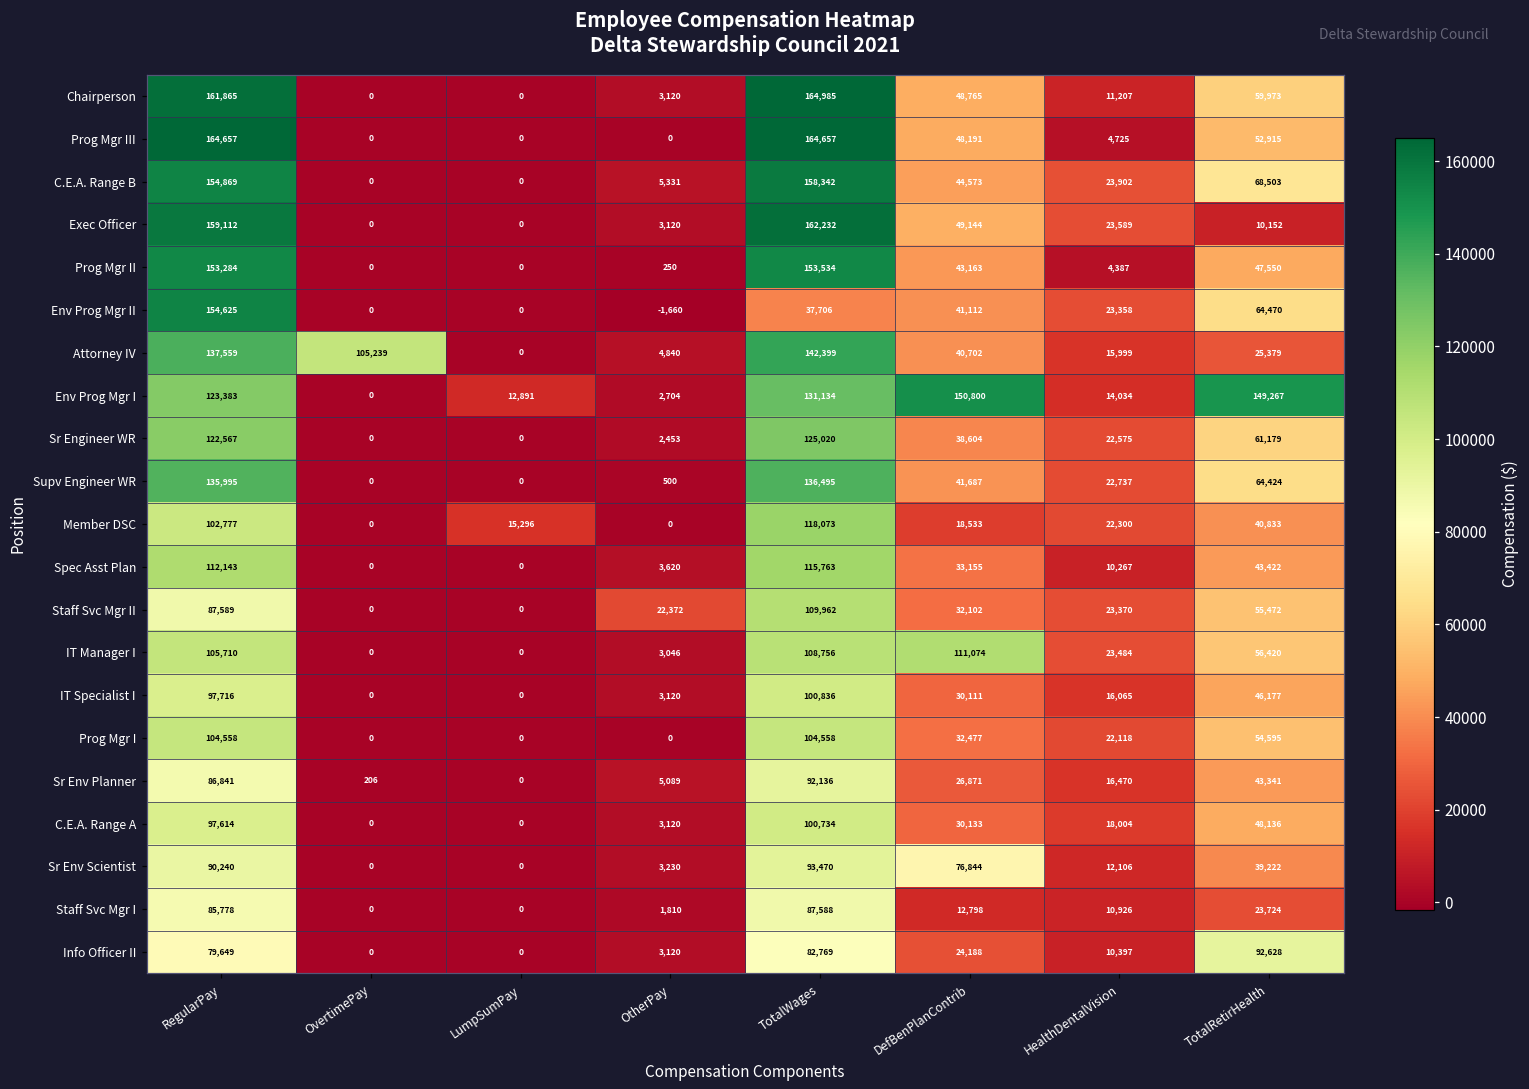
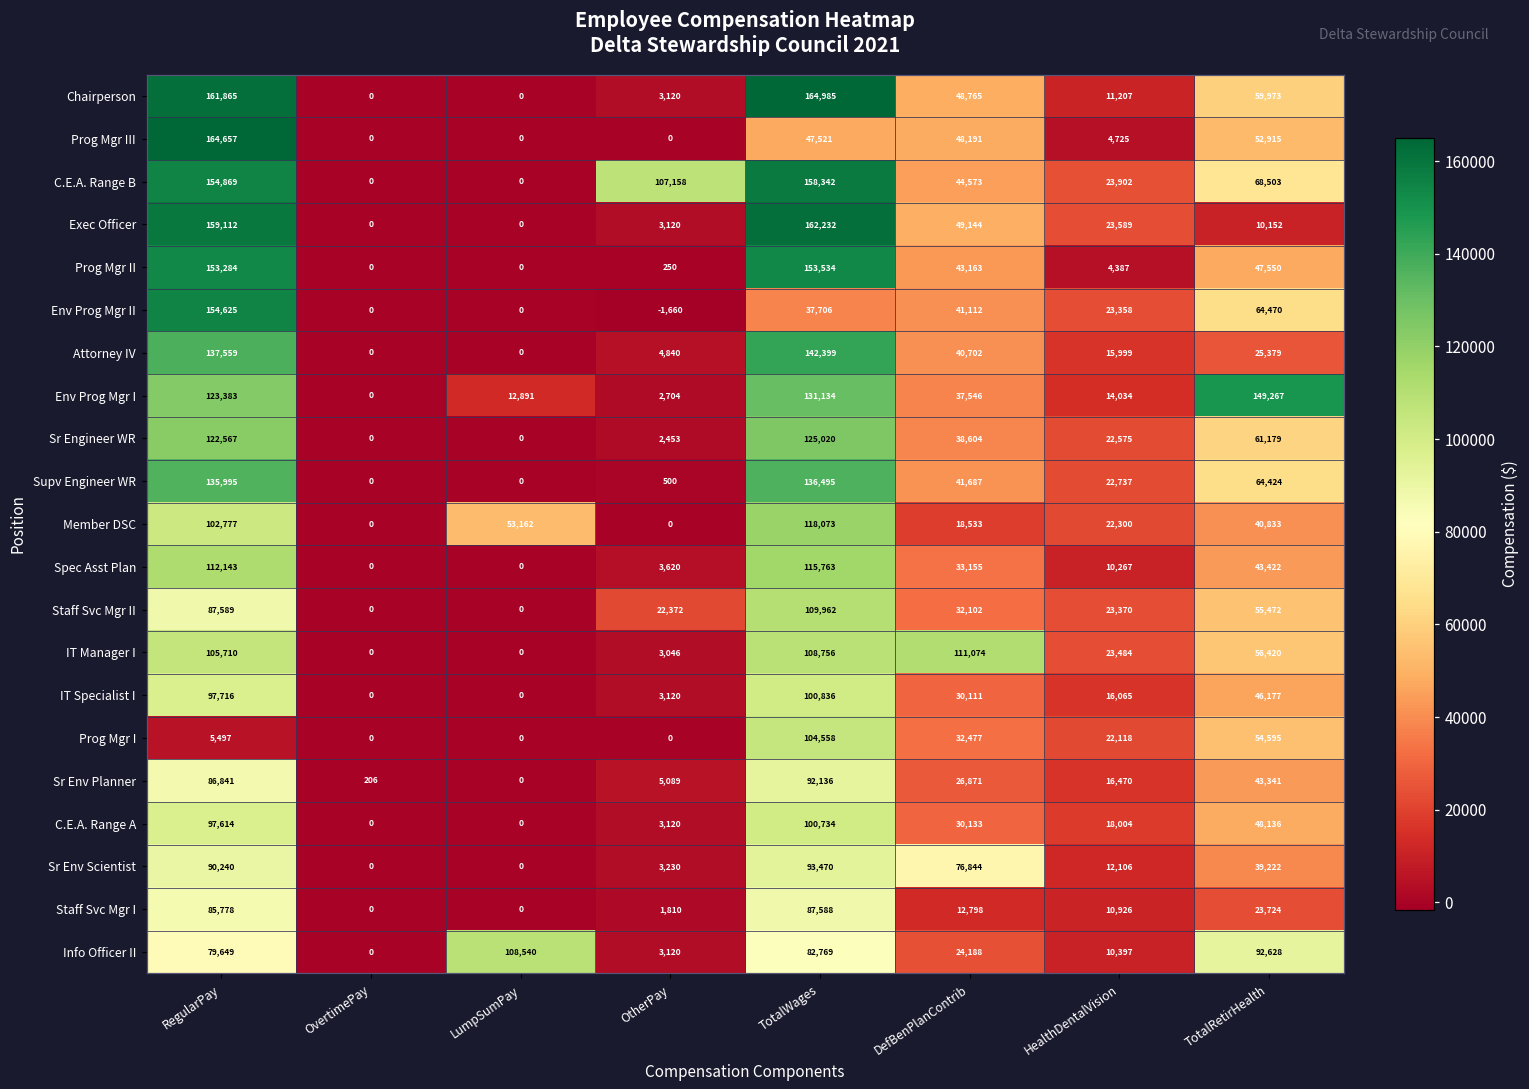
  {
    "Chairperson": {
      "RegularPay": "161,865",
      "OvertimePay": "0",
      "LumpSumPay": "0",
      "OtherPay": "3,120",
      "TotalWages": "164,985",
      "DefBenPlanContrib": "48,765",
      "HealthDentalVision": "11,207",
      "TotalRetirHealth": "59,973"
    },
    "Prog Mgr III": {
      "RegularPay": "164,657",
      "OvertimePay": "0",
      "LumpSumPay": "0",
      "OtherPay": "0",
-     "TotalWages": "164,657",
+     "TotalWages": "47,521",
      "DefBenPlanContrib": "48,191",
      "HealthDentalVision": "4,725",
      "TotalRetirHealth": "52,915"
    },
    "C.E.A. Range B": {
      "RegularPay": "154,869",
      "OvertimePay": "0",
      "LumpSumPay": "0",
-     "OtherPay": "5,331",
+     "OtherPay": "107,158",
      "TotalWages": "158,342",
      "DefBenPlanContrib": "44,573",
      "HealthDentalVision": "23,902",
      "TotalRetirHealth": "68,503"
    },
    "Exec Officer": {
      "RegularPay": "159,112",
      "OvertimePay": "0",
      "LumpSumPay": "0",
      "OtherPay": "3,120",
      "TotalWages": "162,232",
      "DefBenPlanContrib": "49,144",
      "HealthDentalVision": "23,589",
      "TotalRetirHealth": "10,152"
    },
    "Prog Mgr II": {
      "RegularPay": "153,284",
      "OvertimePay": "0",
      "LumpSumPay": "0",
      "OtherPay": "250",
      "TotalWages": "153,534",
      "DefBenPlanContrib": "43,163",
      "HealthDentalVision": "4,387",
      "TotalRetirHealth": "47,550"
    },
    "Env Prog Mgr II": {
      "RegularPay": "154,625",
      "OvertimePay": "0",
      "LumpSumPay": "0",
      "OtherPay": "-1,660",
      "TotalWages": "37,706",
      "DefBenPlanContrib": "41,112",
      "HealthDentalVision": "23,358",
      "TotalRetirHealth": "64,470"
    },
    "Attorney IV": {
      "RegularPay": "137,559",
-     "OvertimePay": "105,239",
+     "OvertimePay": "0",
      "LumpSumPay": "0",
      "OtherPay": "4,840",
      "TotalWages": "142,399",
      "DefBenPlanContrib": "40,702",
      "HealthDentalVision": "15,999",
      "TotalRetirHealth": "25,379"
    },
    "Env Prog Mgr I": {
      "RegularPay": "123,383",
      "OvertimePay": "0",
      "LumpSumPay": "12,891",
      "OtherPay": "2,704",
      "TotalWages": "131,134",
-     "DefBenPlanContrib": "150,800",
+     "DefBenPlanContrib": "37,546",
      "HealthDentalVision": "14,034",
      "TotalRetirHealth": "149,267"
    },
    "Sr Engineer WR": {
      "RegularPay": "122,567",
      "OvertimePay": "0",
      "LumpSumPay": "0",
      "OtherPay": "2,453",
      "TotalWages": "125,020",
      "DefBenPlanContrib": "38,604",
      "HealthDentalVision": "22,575",
      "TotalRetirHealth": "61,179"
    },
    "Supv Engineer WR": {
      "RegularPay": "135,995",
      "OvertimePay": "0",
      "LumpSumPay": "0",
      "OtherPay": "500",
      "TotalWages": "136,495",
      "DefBenPlanContrib": "41,687",
      "HealthDentalVision": "22,737",
      "TotalRetirHealth": "64,424"
    },
    "Member DSC": {
      "RegularPay": "102,777",
      "OvertimePay": "0",
-     "LumpSumPay": "15,296",
+     "LumpSumPay": "53,162",
      "OtherPay": "0",
      "TotalWages": "118,073",
      "DefBenPlanContrib": "18,533",
      "HealthDentalVision": "22,300",
      "TotalRetirHealth": "40,833"
    },
    "Spec Asst Plan": {
      "RegularPay": "112,143",
      "OvertimePay": "0",
      "LumpSumPay": "0",
      "OtherPay": "3,620",
      "TotalWages": "115,763",
      "DefBenPlanContrib": "33,155",
      "HealthDentalVision": "10,267",
      "TotalRetirHealth": "43,422"
    },
    "Staff Svc Mgr II": {
      "RegularPay": "87,589",
      "OvertimePay": "0",
      "LumpSumPay": "0",
      "OtherPay": "22,372",
      "TotalWages": "109,962",
      "DefBenPlanContrib": "32,102",
      "HealthDentalVision": "23,370",
      "TotalRetirHealth": "55,472"
    },
    "IT Manager I": {
      "RegularPay": "105,710",
      "OvertimePay": "0",
      "LumpSumPay": "0",
      "OtherPay": "3,046",
      "TotalWages": "108,756",
      "DefBenPlanContrib": "111,074",
      "HealthDentalVision": "23,484",
      "TotalRetirHealth": "56,420"
    },
    "IT Specialist I": {
      "RegularPay": "97,716",
      "OvertimePay": "0",
      "LumpSumPay": "0",
      "OtherPay": "3,120",
      "TotalWages": "100,836",
      "DefBenPlanContrib": "30,111",
      "HealthDentalVision": "16,065",
      "TotalRetirHealth": "46,177"
    },
    "Prog Mgr I": {
-     "RegularPay": "104,558",
+     "RegularPay": "5,497",
      "OvertimePay": "0",
      "LumpSumPay": "0",
      "OtherPay": "0",
      "TotalWages": "104,558",
      "DefBenPlanContrib": "32,477",
      "HealthDentalVision": "22,118",
      "TotalRetirHealth": "54,595"
    },
    "Sr Env Planner": {
      "RegularPay": "86,841",
      "OvertimePay": "206",
      "LumpSumPay": "0",
      "OtherPay": "5,089",
      "TotalWages": "92,136",
      "DefBenPlanContrib": "26,871",
      "HealthDentalVision": "16,470",
      "TotalRetirHealth": "43,341"
    },
    "C.E.A. Range A": {
      "RegularPay": "97,614",
      "OvertimePay": "0",
      "LumpSumPay": "0",
      "OtherPay": "3,120",
      "TotalWages": "100,734",
      "DefBenPlanContrib": "30,133",
      "HealthDentalVision": "18,004",
      "TotalRetirHealth": "48,136"
    },
    "Sr Env Scientist": {
      "RegularPay": "90,240",
      "OvertimePay": "0",
      "LumpSumPay": "0",
      "OtherPay": "3,230",
      "TotalWages": "93,470",
      "DefBenPlanContrib": "76,844",
      "HealthDentalVision": "12,106",
      "TotalRetirHealth": "39,222"
    },
    "Staff Svc Mgr I": {
      "RegularPay": "85,778",
      "OvertimePay": "0",
      "LumpSumPay": "0",
      "OtherPay": "1,810",
      "TotalWages": "87,588",
      "DefBenPlanContrib": "12,798",
      "HealthDentalVision": "10,926",
      "TotalRetirHealth": "23,724"
    },
    "Info Officer II": {
      "RegularPay": "79,649",
      "OvertimePay": "0",
-     "LumpSumPay": "0",
+     "LumpSumPay": "108,540",
      "OtherPay": "3,120",
      "TotalWages": "82,769",
      "DefBenPlanContrib": "24,188",
      "HealthDentalVision": "10,397",
      "TotalRetirHealth": "92,628"
    }
  }
